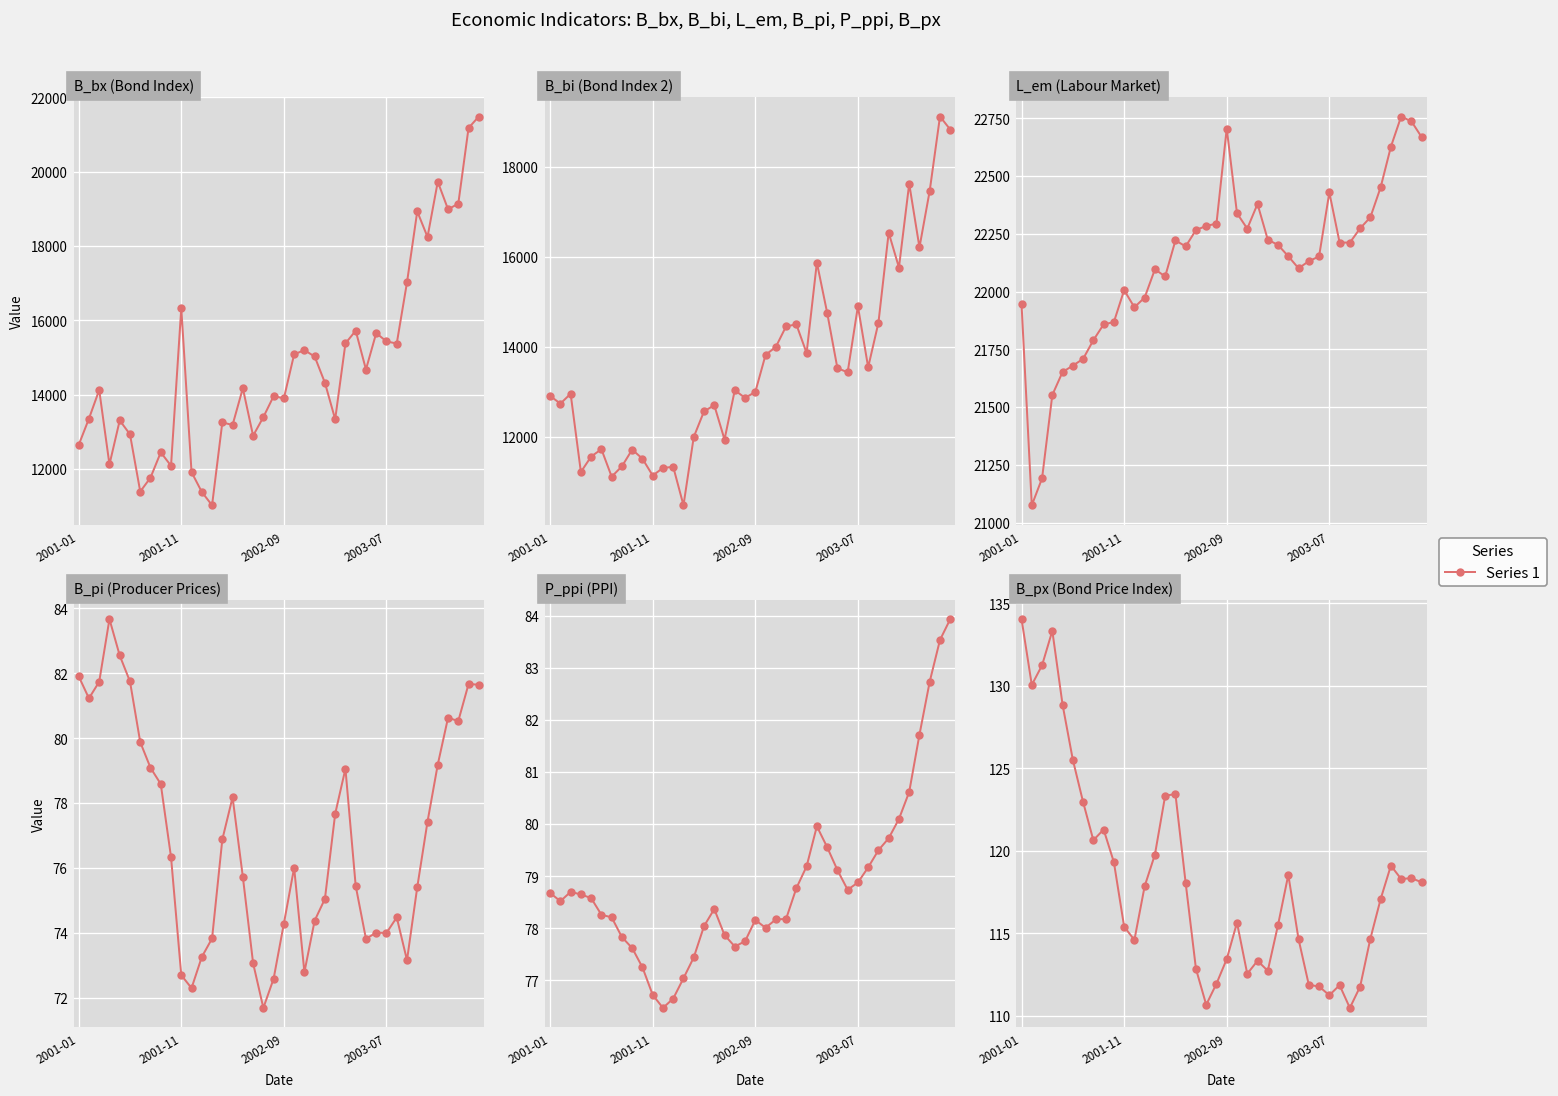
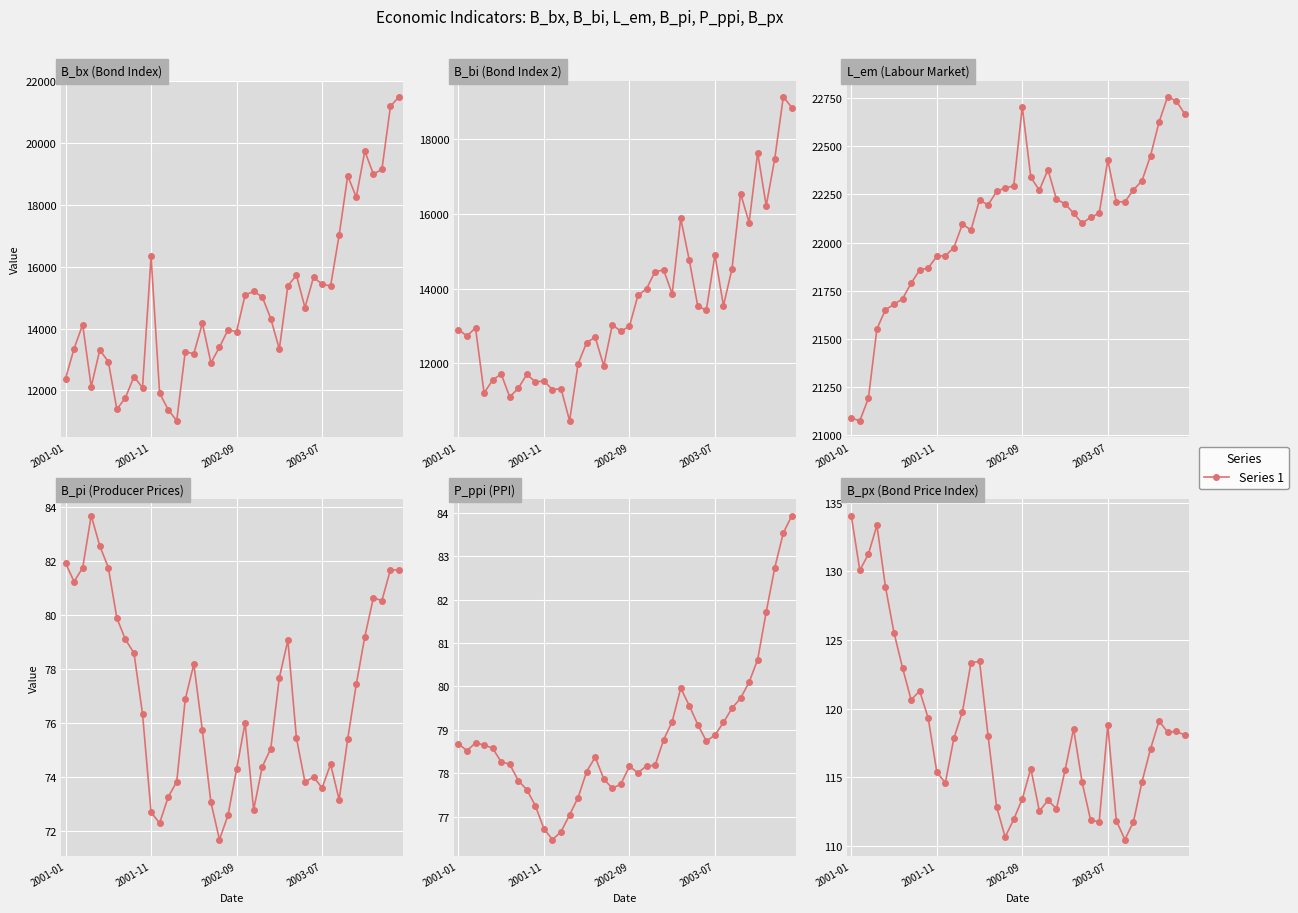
  {
    "B_bx (Bond Index)": {
-     "2001-01": 12600,
+     "2001-01": 12400,
      "2001-11": 16300,
      "2002-09": 13900,
      "2003-07": 15400
    },
    "B_bi (Bond Index 2)": {
      "2001-01": 12900,
-     "2001-11": 11100,
+     "2001-11": 11500,
      "2002-09": 13000,
      "2003-07": 14900
    },
    "L_em (Labour Market)": {
-     "2001-01": 21950,
-     "2001-11": 22010,
+     "2001-01": 21090,
+     "2001-11": 21930,
      "2002-09": 22710,
      "2003-07": 22430
    },
    "B_pi (Producer Prices)": {
      "2001-01": 81.9,
      "2001-11": 72.7,
      "2002-09": 74.3,
-     "2003-07": 74.0
+     "2003-07": 73.6
    },
    "P_ppi (PPI)": {
      "2001-01": 78.7,
      "2001-11": 76.7,
      "2002-09": 78.2,
      "2003-07": 78.9
    },
    "B_px (Bond Price Index)": {
      "2001-01": 134.1,
      "2001-11": 115.4,
      "2002-09": 113.4,
-     "2003-07": 111.2
+     "2003-07": 118.8
    }
  }
